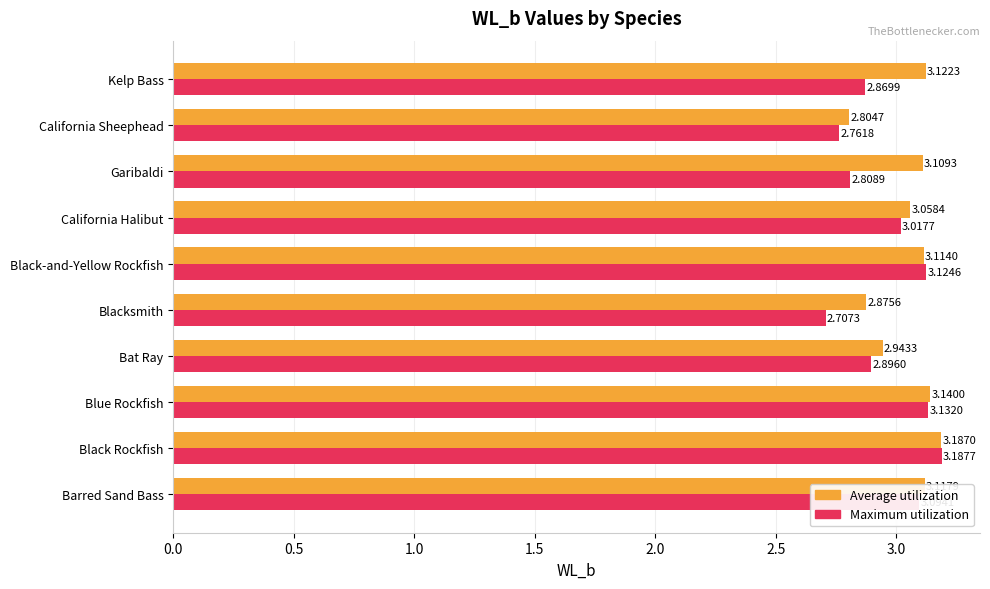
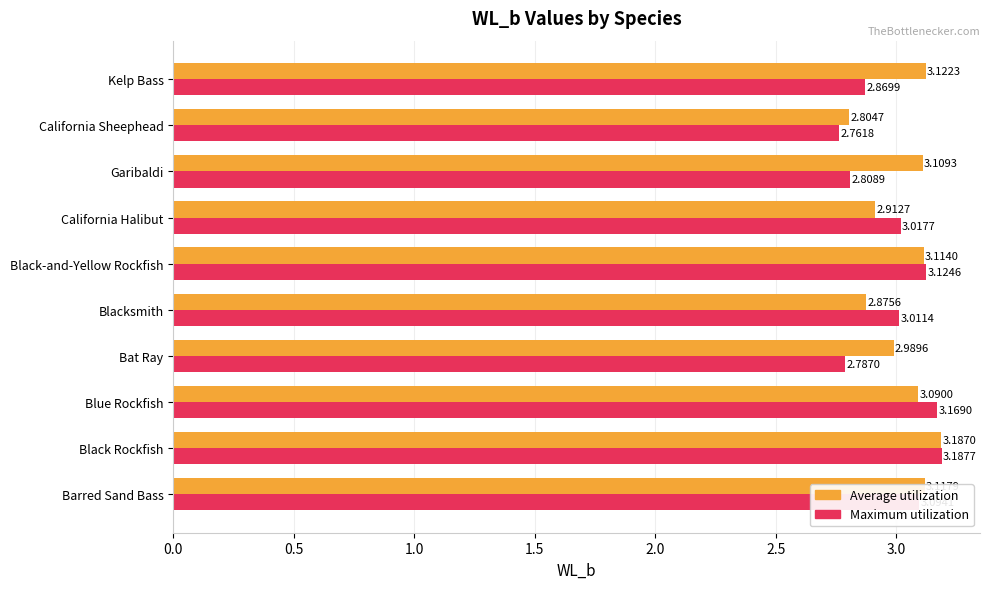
  {
    "Average utilization": {
      "Kelp Bass": 3.1223,
      "California Sheephead": 2.8047,
      "Garibaldi": 3.1093,
-     "California Halibut": 3.0584,
+     "California Halibut": 2.9127,
      "Black-and-Yellow Rockfish": 3.1140,
      "Blacksmith": 2.8756,
-     "Bat Ray": 2.9433,
-     "Blue Rockfish": 3.1400,
+     "Bat Ray": 2.9896,
+     "Blue Rockfish": 3.0900,
      "Black Rockfish": 3.1870
    },
    "Maximum utilization": {
      "Kelp Bass": 2.8699,
      "California Sheephead": 2.7618,
      "Garibaldi": 2.8089,
      "California Halibut": 3.0177,
      "Black-and-Yellow Rockfish": 3.1246,
-     "Blacksmith": 2.7073,
-     "Bat Ray": 2.8960,
-     "Blue Rockfish": 3.1320,
+     "Blacksmith": 3.0114,
+     "Bat Ray": 2.7870,
+     "Blue Rockfish": 3.1690,
      "Black Rockfish": 3.1877
    }
  }
